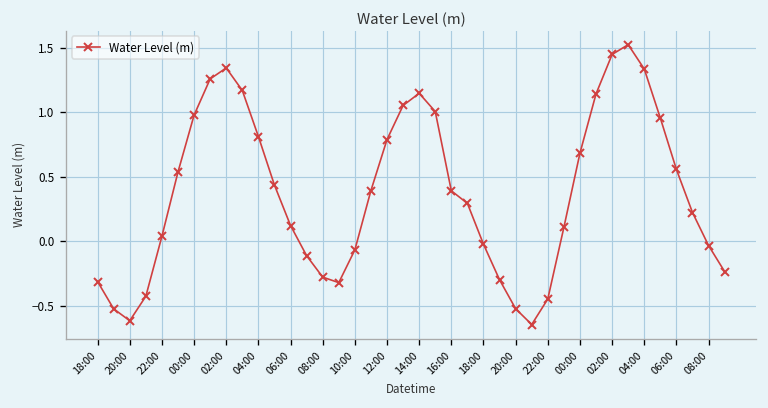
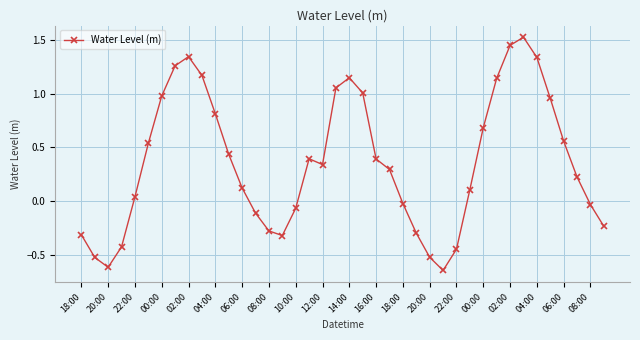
  {
    "10:00": -0.07,
-   "12:00": 0.79,
+   "12:00": 0.34,
    "14:00": 1.15,
    "16:00": 0.39
  }
